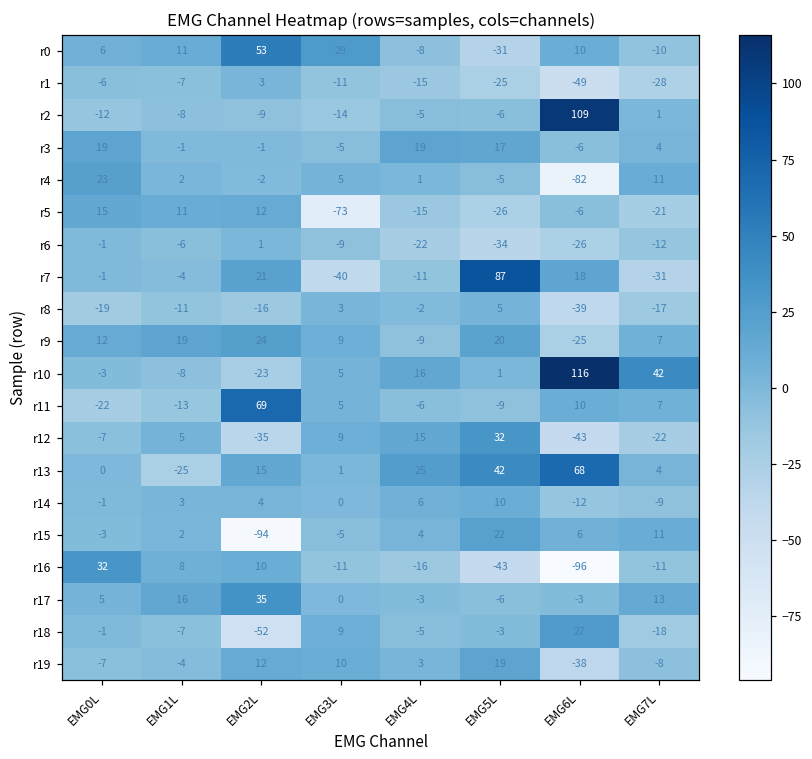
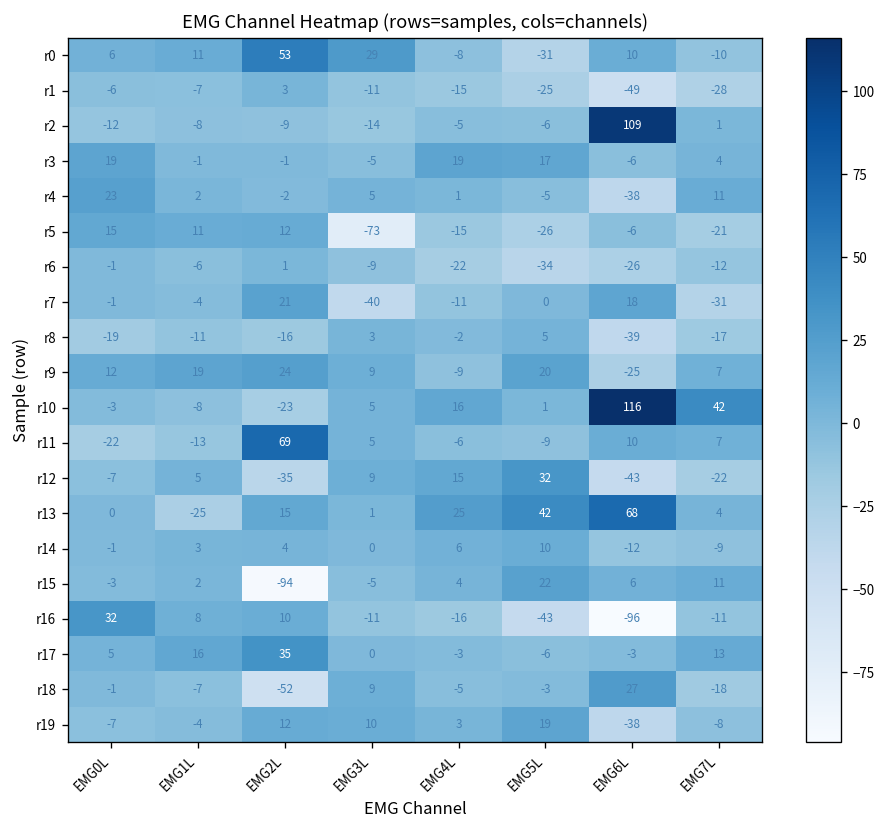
  {
    "r0": {
      "EMG2L": 53,
      "EMG4L": -8,
      "EMG5L": -31,
      "EMG7L": -10
    },
    "r1": {
      "EMG0L": -6,
      "EMG1L": -7,
      "EMG2L": 3,
      "EMG3L": -11,
      "EMG4L": -15,
      "EMG5L": -25,
      "EMG6L": -49,
      "EMG7L": -28
    },
    "r2": {
      "EMG0L": -12,
      "EMG1L": -8,
      "EMG2L": -9,
      "EMG3L": -14,
      "EMG4L": -5,
      "EMG5L": -6,
      "EMG6L": 109,
      "EMG7L": 1
    },
    "r3": {
      "EMG1L": -1,
      "EMG2L": -1,
      "EMG3L": -5,
      "EMG6L": -6,
      "EMG7L": 4
    },
    "r4": {
      "EMG1L": 2,
      "EMG2L": -2,
      "EMG3L": 5,
      "EMG4L": 1,
      "EMG5L": -5,
-     "EMG6L": -82
+     "EMG6L": -38
    },
    "r5": {
      "EMG3L": -73,
      "EMG4L": -15,
      "EMG5L": -26,
      "EMG6L": -6,
      "EMG7L": -21
    },
    "r6": {
      "EMG0L": -1,
      "EMG1L": -6,
      "EMG2L": 1,
      "EMG3L": -9,
      "EMG4L": -22,
      "EMG5L": -34,
      "EMG6L": -26,
      "EMG7L": -12
    },
    "r7": {
      "EMG0L": -1,
      "EMG1L": -4,
      "EMG3L": -40,
      "EMG4L": -11,
-     "EMG5L": 87,
+     "EMG5L": 0,
      "EMG7L": -31
    },
    "r8": {
      "EMG0L": -19,
      "EMG1L": -11,
      "EMG2L": -16,
      "EMG3L": 3,
      "EMG4L": -2,
      "EMG5L": 5,
      "EMG6L": -39,
      "EMG7L": -17
    },
    "r9": {
      "EMG4L": -9,
      "EMG6L": -25
    },
    "r10": {
      "EMG0L": -3,
      "EMG1L": -8,
      "EMG2L": -23,
      "EMG3L": 5,
      "EMG5L": 1,
      "EMG6L": 116,
      "EMG7L": 42
    },
    "r11": {
      "EMG0L": -22,
      "EMG1L": -13,
      "EMG2L": 69,
      "EMG3L": 5,
      "EMG4L": -6,
      "EMG5L": -9
    },
    "r12": {
      "EMG0L": -7,
      "EMG1L": 5,
      "EMG2L": -35,
      "EMG5L": 32,
      "EMG6L": -43,
      "EMG7L": -22
    },
    "r13": {
      "EMG0L": 0,
      "EMG1L": -25,
      "EMG3L": 1,
      "EMG5L": 42,
      "EMG6L": 68,
      "EMG7L": 4
    },
    "r14": {
      "EMG0L": -1,
      "EMG1L": 3,
      "EMG2L": 4,
      "EMG3L": 0,
      "EMG6L": -12,
      "EMG7L": -9
    },
    "r15": {
      "EMG0L": -3,
      "EMG1L": 2,
      "EMG2L": -94,
      "EMG3L": -5,
      "EMG4L": 4
    },
    "r16": {
      "EMG0L": 32,
      "EMG3L": -11,
      "EMG4L": -16,
      "EMG5L": -43,
      "EMG6L": -96,
      "EMG7L": -11
    },
    "r17": {
      "EMG0L": 5,
      "EMG2L": 35,
      "EMG3L": 0,
      "EMG4L": -3,
      "EMG5L": -6,
      "EMG6L": -3
    },
    "r18": {
      "EMG0L": -1,
      "EMG1L": -7,
      "EMG2L": -52,
      "EMG4L": -5,
      "EMG5L": -3,
      "EMG7L": -18
    },
    "r19": {
      "EMG0L": -7,
      "EMG1L": -4,
      "EMG4L": 3,
      "EMG6L": -38,
      "EMG7L": -8
    }
  }
